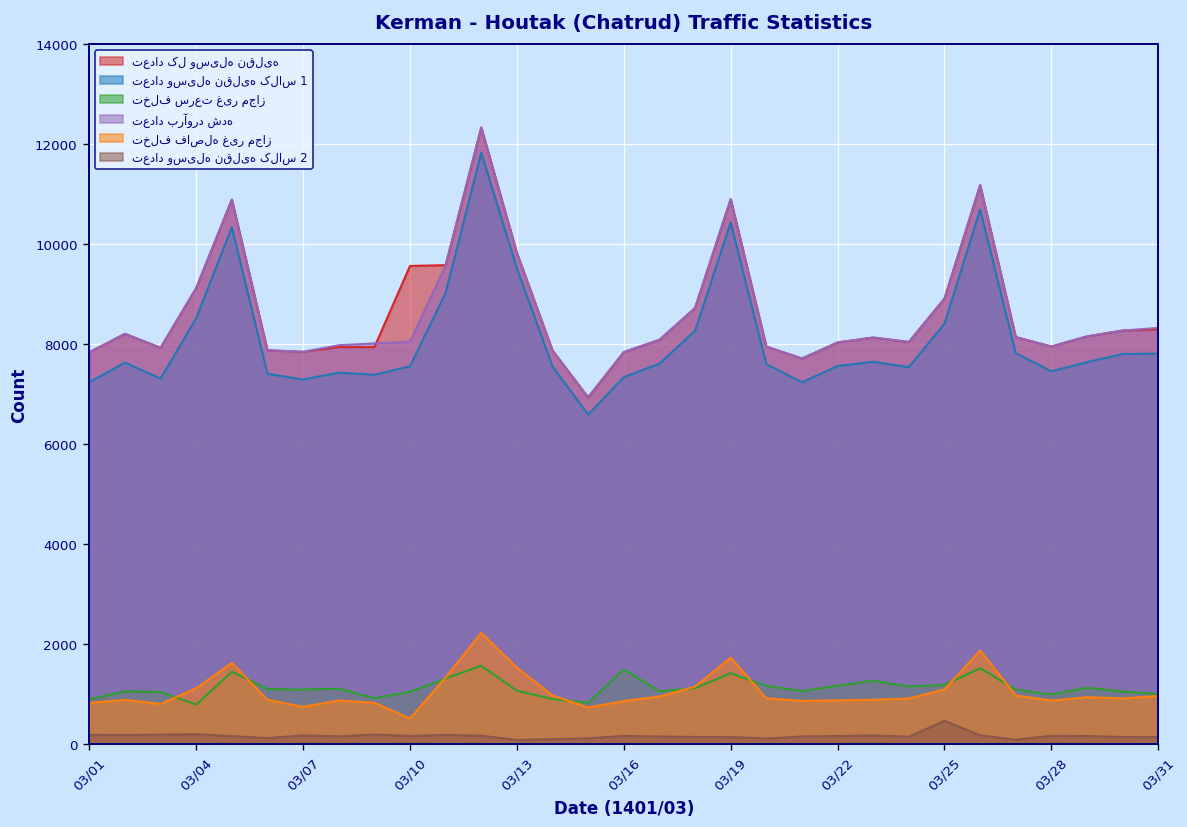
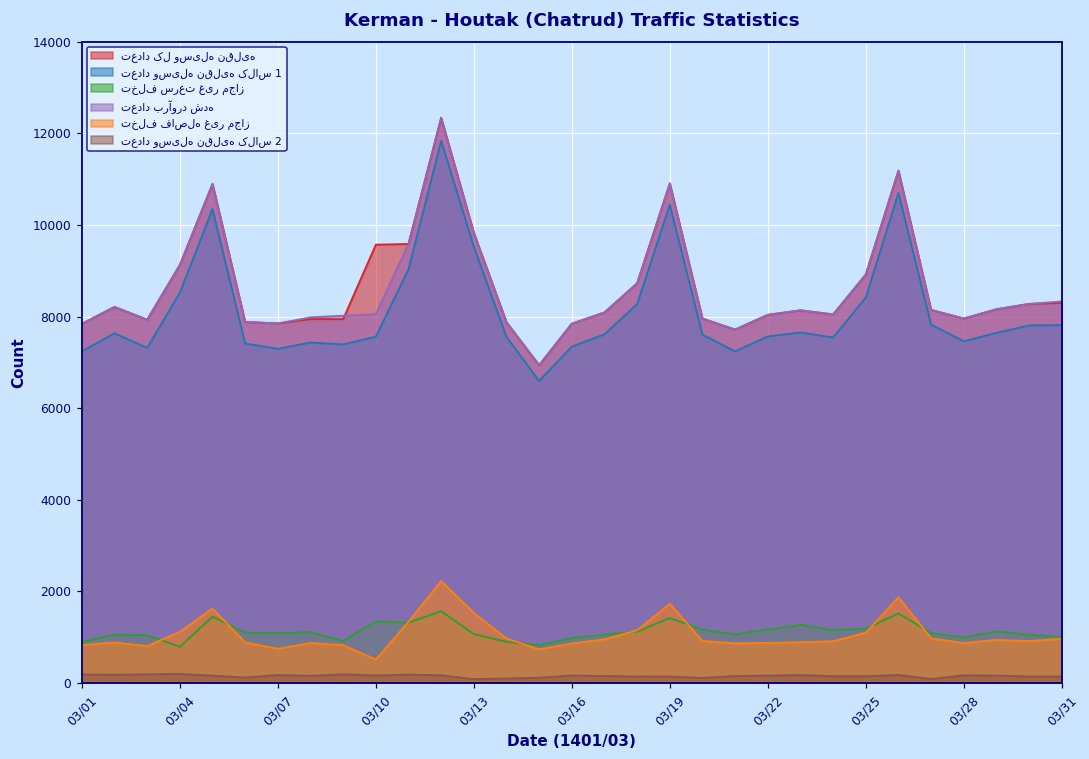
  {
    "تعداد کل وسیله نقلیه": {
      "03/10": 9600
    },
    "تعداد وسیله نقلیه کلاس 1": {
      "03/01": 7200,
      "03/04": 8500,
      "03/07": 7300,
      "03/10": 7600,
      "03/13": 9500,
      "03/16": 7300,
      "03/19": 10400,
      "03/22": 7600,
      "03/25": 8400,
      "03/28": 7500,
      "03/31": 7800
    },
    "تخلف سرعت غیر مجاز": {
      "03/01": 900,
      "03/04": 800,
      "03/07": 1100,
-     "03/10": 1000,
+     "03/10": 1300,
      "03/13": 1100,
-     "03/16": 1500,
+     "03/16": 1000,
      "03/19": 1400,
      "03/22": 1200,
      "03/25": 1200,
      "03/28": 1000
    },
    "تعداد برآورد شده": {
      "03/10": 8100
    },
    "تخلف فاصله غیر مجاز": {
      "03/01": 800,
      "03/04": 1100,
      "03/07": 700,
      "03/10": 500,
      "03/13": 1500,
      "03/16": 900,
      "03/19": 1700,
      "03/22": 900,
      "03/25": 1100,
      "03/28": 900
    },
    "تعداد وسیله نقلیه کلاس 2": {
      "03/01": 200,
      "03/04": 200,
      "03/07": 200,
      "03/10": 200,
      "03/13": 100,
      "03/16": 200,
      "03/19": 100,
      "03/22": 200,
-     "03/25": 500,
+     "03/25": 200,
      "03/28": 200,
      "03/31": 100
    }
  }
